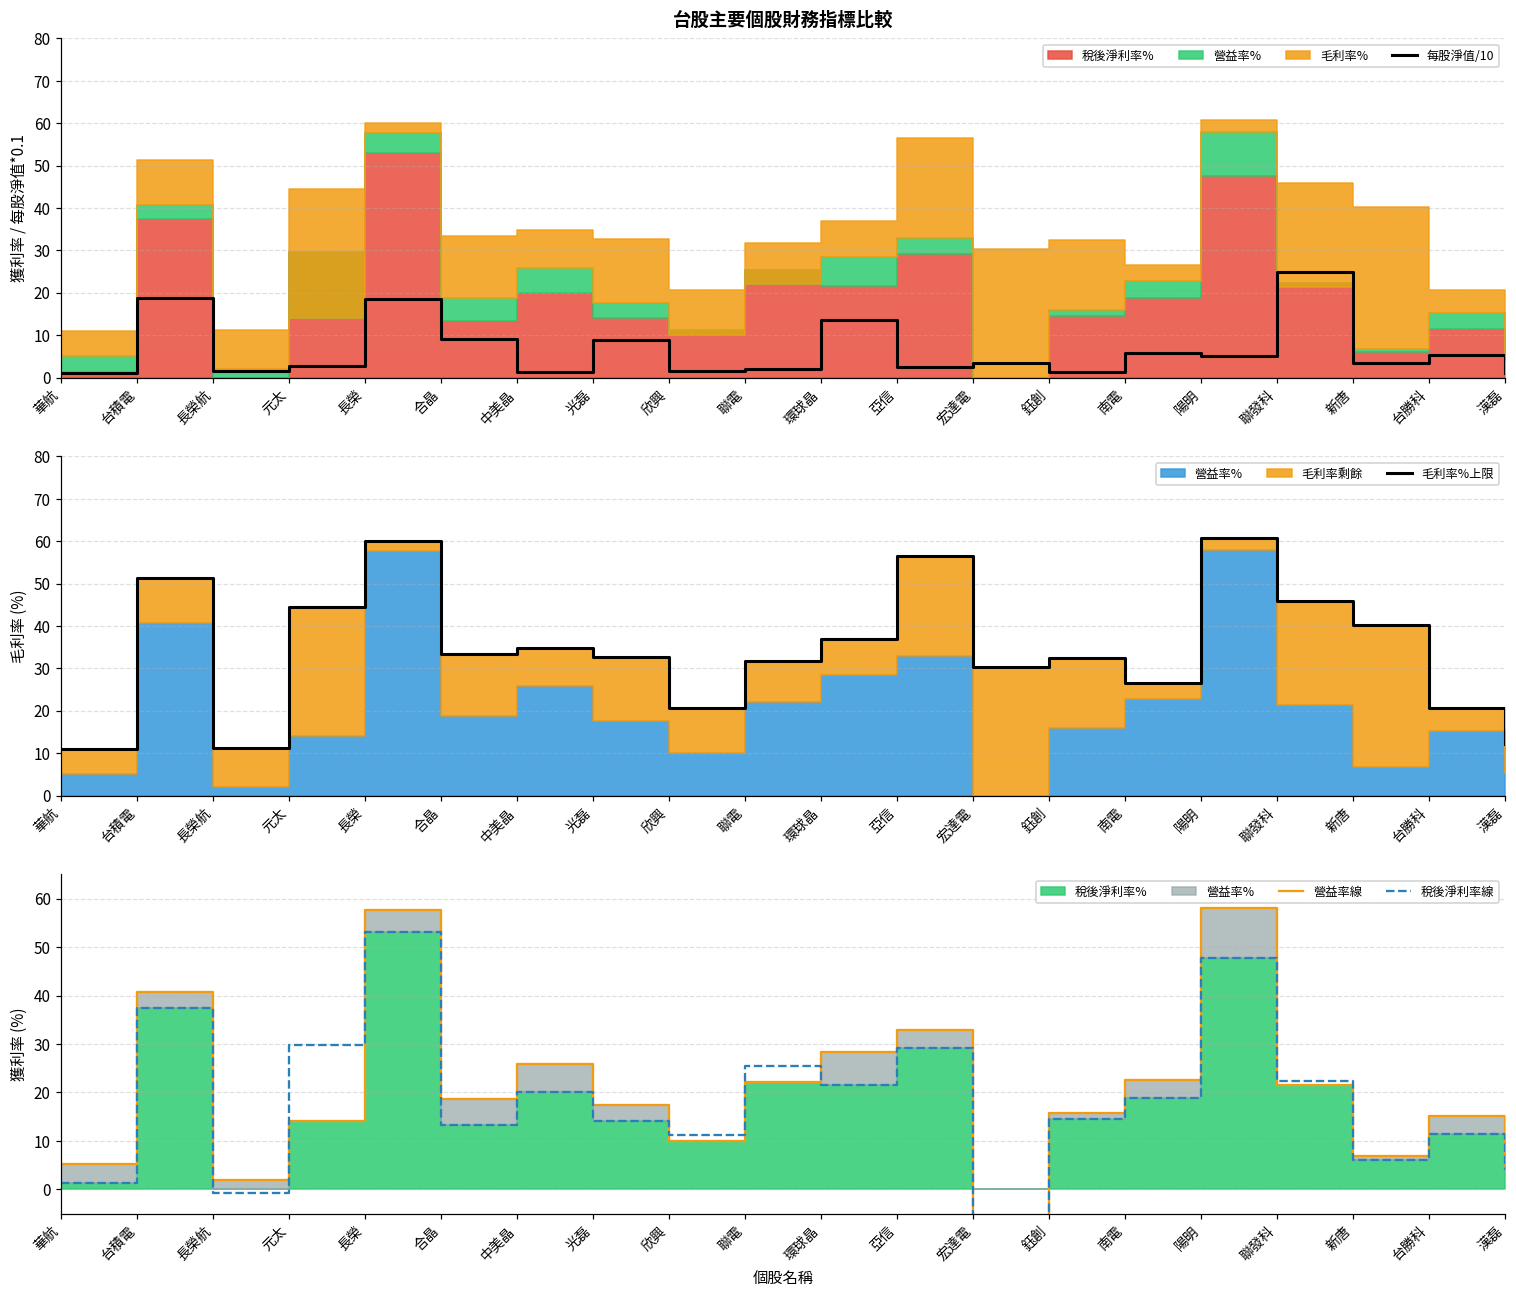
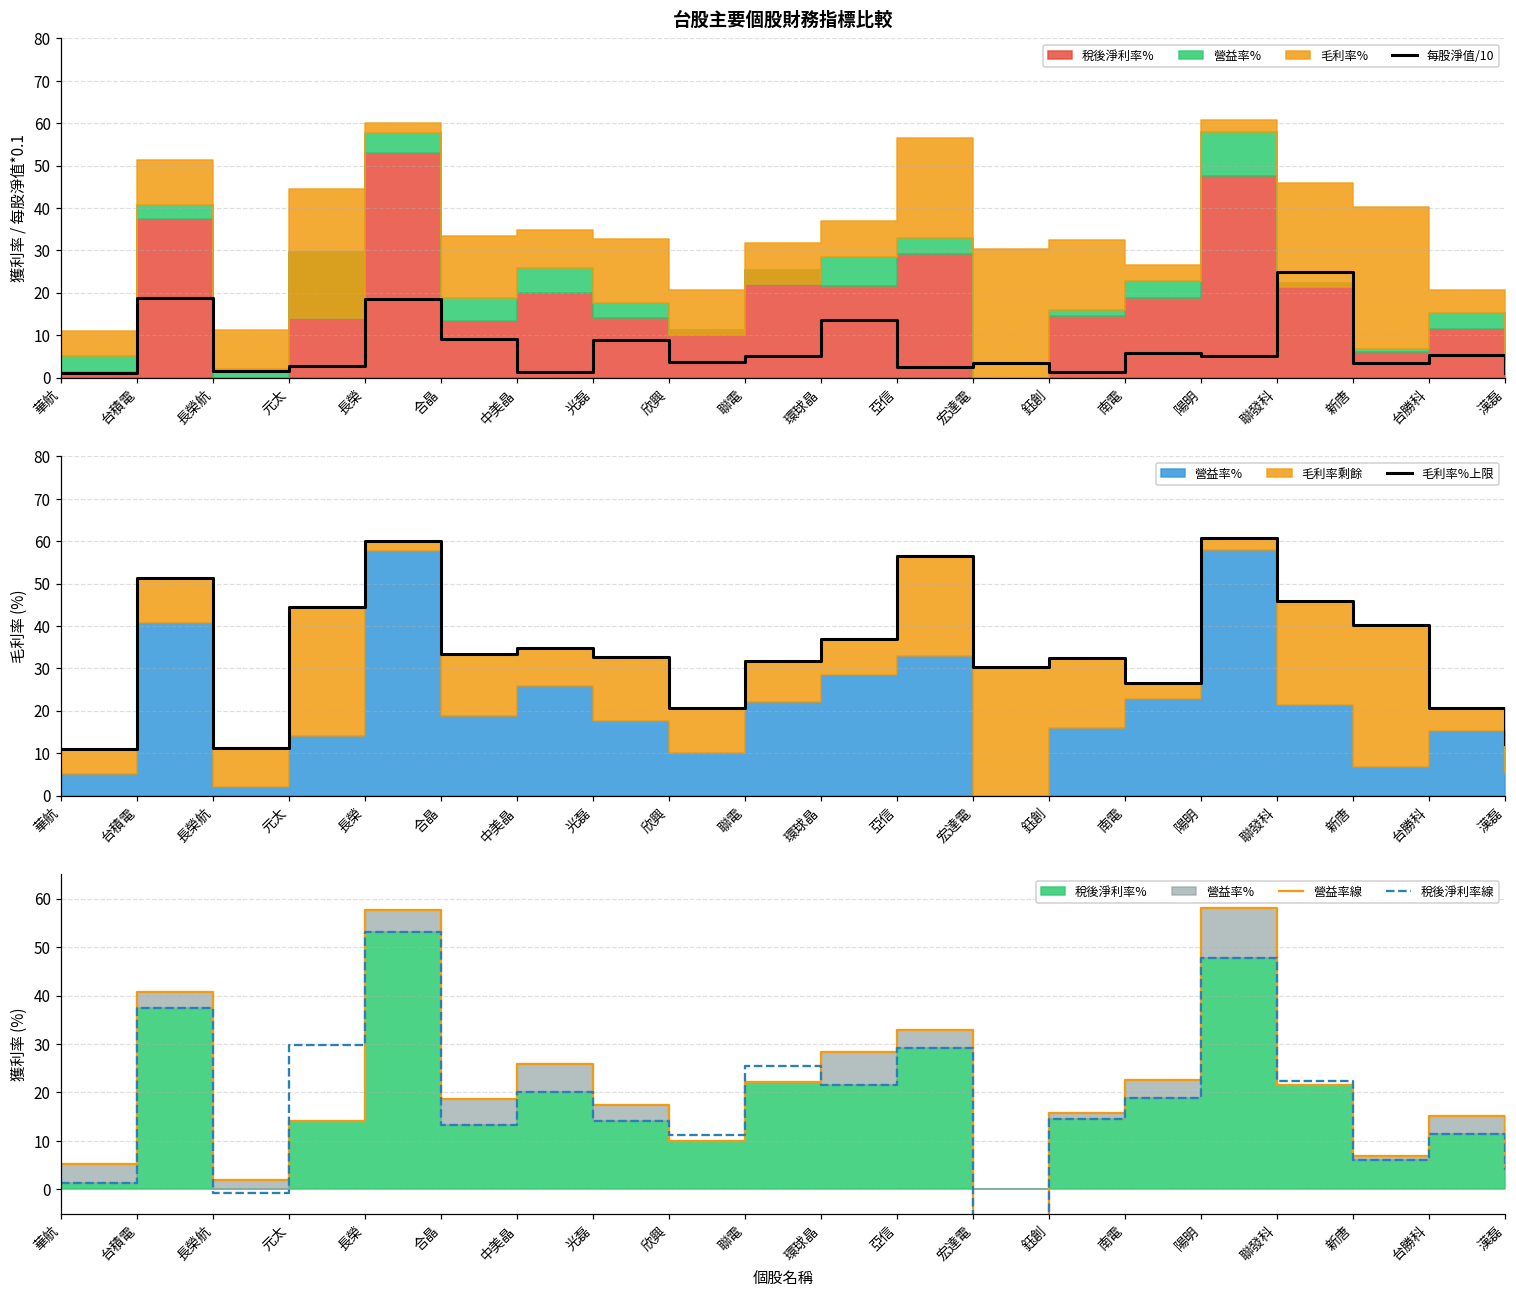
  {
    "台股主要個股財務指標比較": {
      "每股淨值/10": {
        "台積電": 19,
        "元太": 3,
        "長榮": 18,
        "合晶": 9,
        "中美晶": 1,
        "光磊": 9,
-       "欣興": 2,
-       "聯電": 2,
+       "欣興": 4,
+       "聯電": 5,
        "環球晶": 14,
        "亞信": 2,
        "宏達電": 3,
        "鈺創": 1,
        "南電": 6,
        "陽明": 5,
        "聯發科": 25,
        "新唐": 3,
        "台勝科": 5,
        "漢磊": 1
      }
    }
  }
